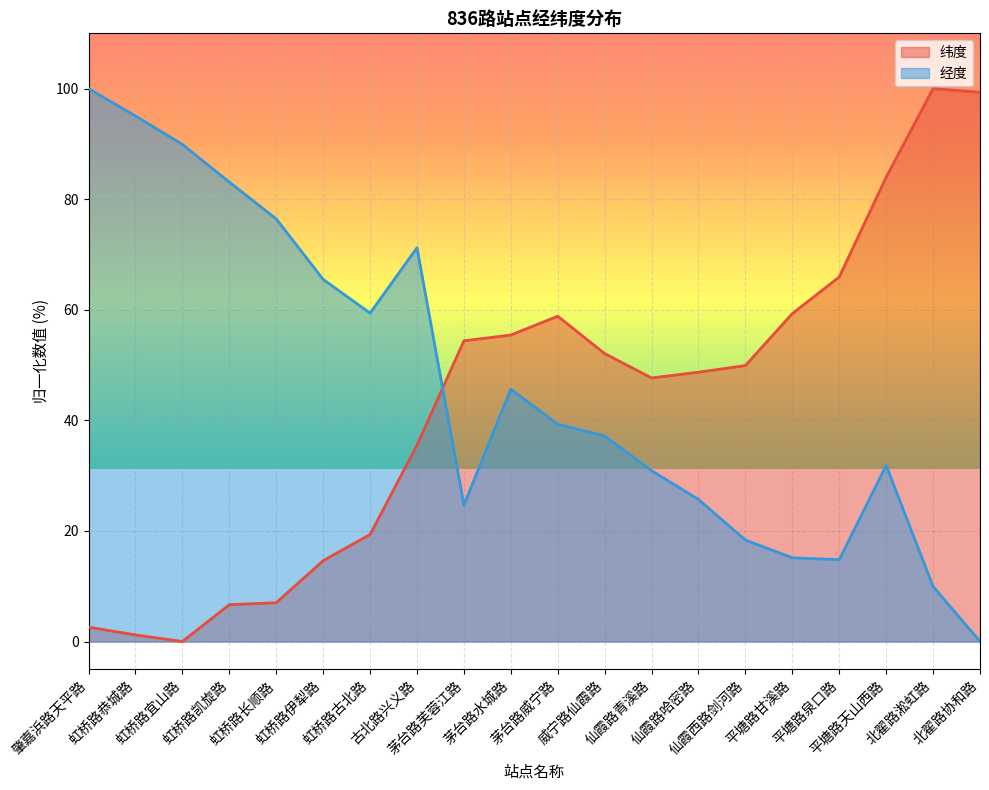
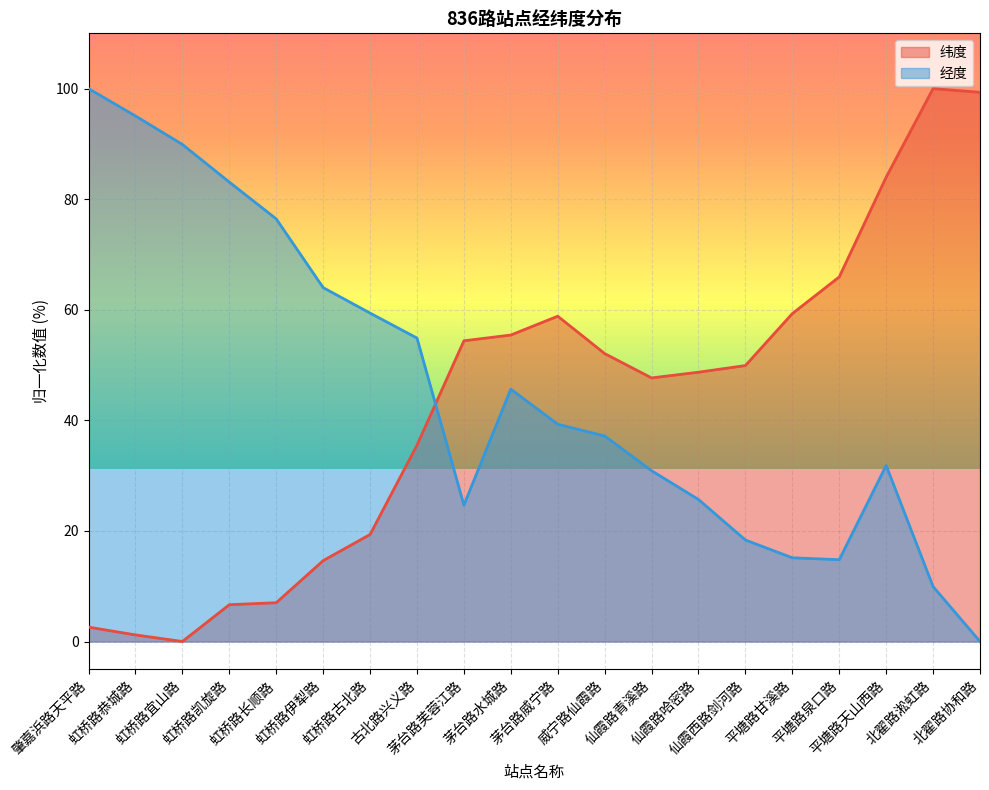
  {
    "纬度": {
      "肇嘉浜路天平路": 3,
      "虹桥路恭城路": 1,
      "虹桥路宜山路": 0,
      "虹桥路凯旋路": 7,
      "虹桥路长顺路": 7,
      "虹桥路伊犁路": 15,
      "虹桥路古北路": 19,
      "古北路兴义路": 36,
      "茅台路芙蓉江路": 54,
      "茅台路水城路": 55,
      "茅台路威宁路": 59,
      "威宁路仙霞路": 52,
      "仙霞路青溪路": 48,
      "仙霞路哈密路": 49,
      "仙霞西路剑河路": 50,
      "平塘路甘溪路": 59,
      "平塘路泉口路": 66,
      "平塘路天山西路": 84,
      "北翟路淞虹路": 100,
      "北翟路协和路": 99
    },
    "经度": {
      "肇嘉浜路天平路": 100,
      "虹桥路恭城路": 95,
      "虹桥路宜山路": 90,
      "虹桥路凯旋路": 83,
      "虹桥路长顺路": 76,
-     "虹桥路伊犁路": 65,
+     "虹桥路伊犁路": 64,
      "虹桥路古北路": 59,
-     "古北路兴义路": 71,
+     "古北路兴义路": 55,
      "茅台路芙蓉江路": 25,
      "茅台路水城路": 46,
      "茅台路威宁路": 39,
      "威宁路仙霞路": 37,
      "仙霞路青溪路": 31,
      "仙霞路哈密路": 26,
      "仙霞西路剑河路": 18,
      "平塘路甘溪路": 15,
      "平塘路泉口路": 15,
      "平塘路天山西路": 32,
      "北翟路淞虹路": 10,
      "北翟路协和路": 0
    }
  }
